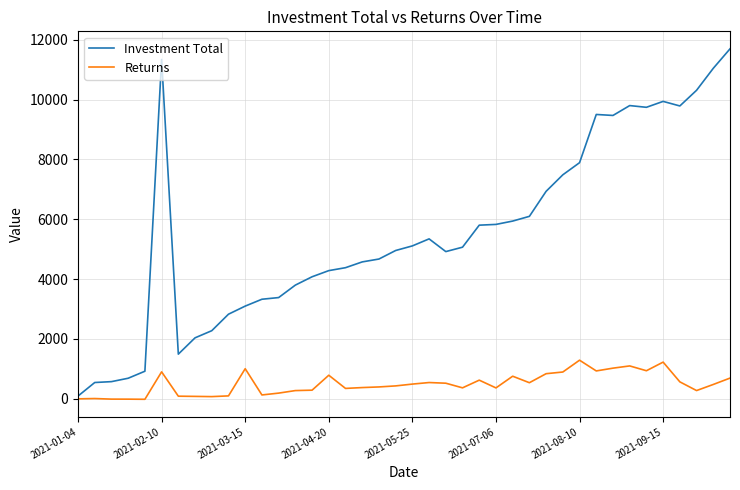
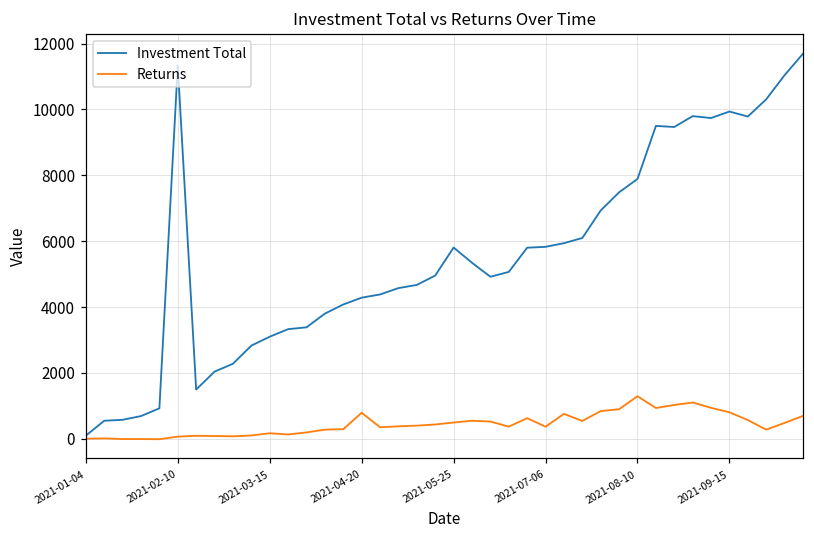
  {
    "Investment Total": {
      "2021-01-04": 100,
      "2021-03-15": 3100,
      "2021-04-20": 4300,
-     "2021-05-25": 5100,
+     "2021-05-25": 5800,
      "2021-07-06": 5800,
      "2021-08-10": 7900,
      "2021-09-15": 9900
    },
    "Returns": {
      "2021-01-04": 0,
-     "2021-02-10": 900,
-     "2021-03-15": 1000,
+     "2021-02-10": 100,
+     "2021-03-15": 200,
      "2021-04-20": 800,
      "2021-05-25": 500,
      "2021-07-06": 400,
      "2021-08-10": 1300,
-     "2021-09-15": 1200
+     "2021-09-15": 800
    }
  }
